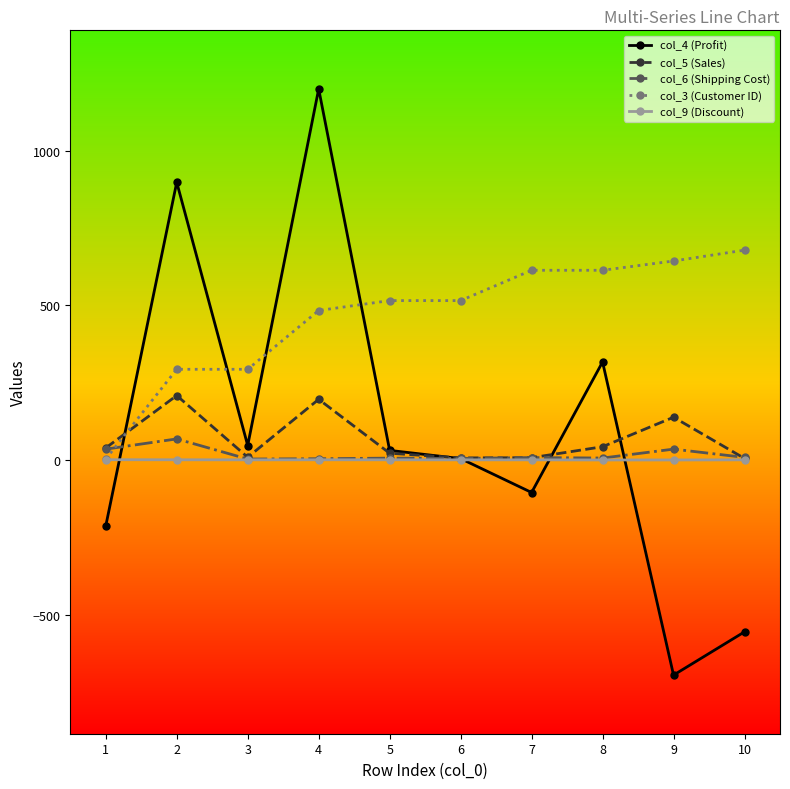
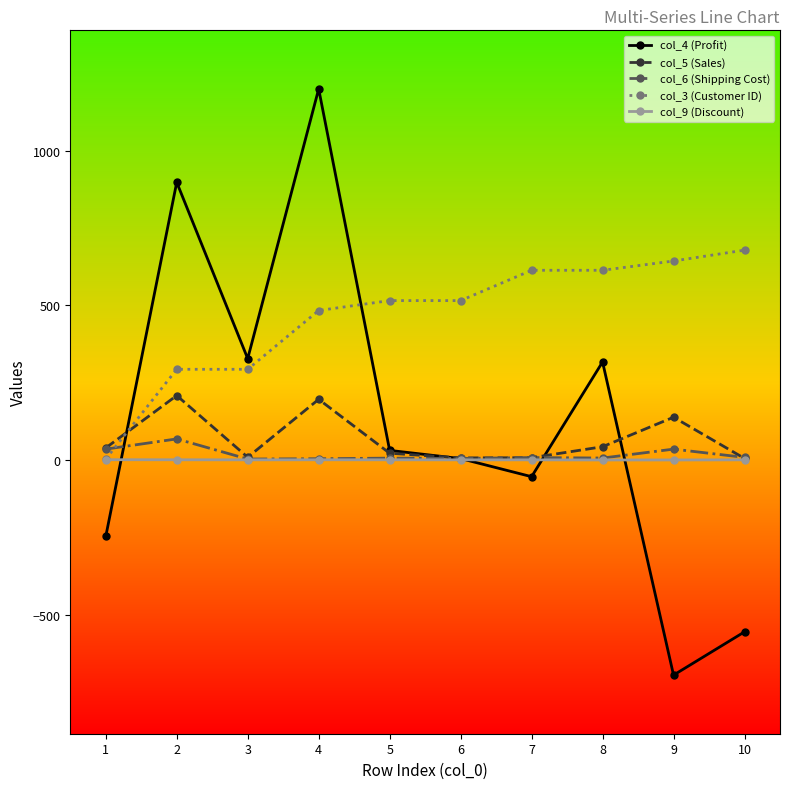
  {
    "col_4 (Profit)": {
-     "1": -210,
+     "1": -250,
      "2": 900,
-     "3": 50,
+     "3": 330,
      "4": 1200,
      "5": 30,
-     "7": -110,
+     "7": -50,
      "8": 320,
      "9": -700,
      "10": -560
    }
  }
